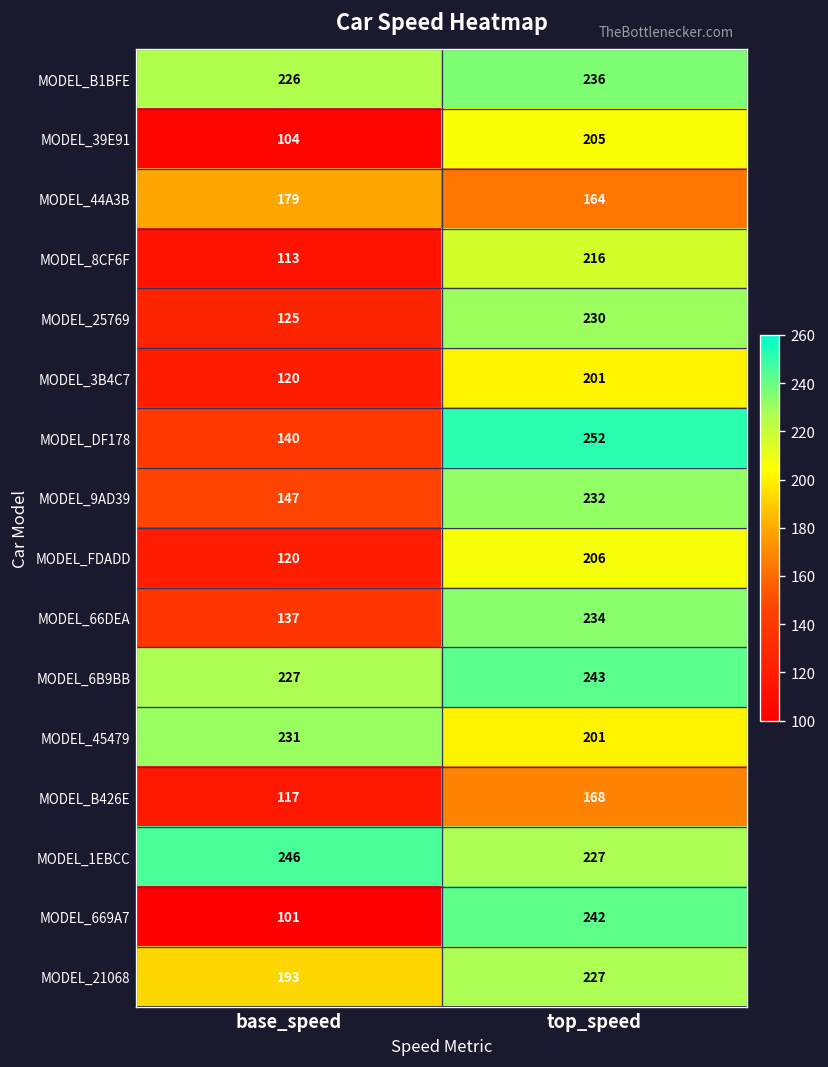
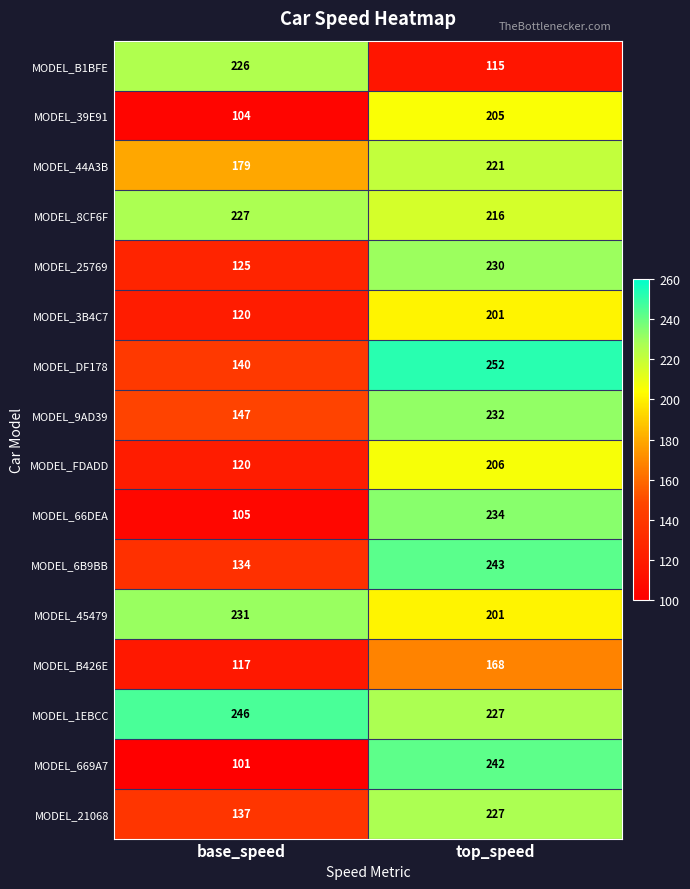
  {
    "MODEL_B1BFE": {
      "base_speed": 226,
-     "top_speed": 236
+     "top_speed": 115
    },
    "MODEL_39E91": {
      "base_speed": 104,
      "top_speed": 205
    },
    "MODEL_44A3B": {
      "base_speed": 179,
-     "top_speed": 164
+     "top_speed": 221
    },
    "MODEL_8CF6F": {
-     "base_speed": 113,
+     "base_speed": 227,
      "top_speed": 216
    },
    "MODEL_25769": {
      "base_speed": 125,
      "top_speed": 230
    },
    "MODEL_3B4C7": {
      "base_speed": 120,
      "top_speed": 201
    },
    "MODEL_DF178": {
      "base_speed": 140,
      "top_speed": 252
    },
    "MODEL_9AD39": {
      "base_speed": 147,
      "top_speed": 232
    },
    "MODEL_FDADD": {
      "base_speed": 120,
      "top_speed": 206
    },
    "MODEL_66DEA": {
-     "base_speed": 137,
+     "base_speed": 105,
      "top_speed": 234
    },
    "MODEL_6B9BB": {
-     "base_speed": 227,
+     "base_speed": 134,
      "top_speed": 243
    },
    "MODEL_45479": {
      "base_speed": 231,
      "top_speed": 201
    },
    "MODEL_B426E": {
      "base_speed": 117,
      "top_speed": 168
    },
    "MODEL_1EBCC": {
      "base_speed": 246,
      "top_speed": 227
    },
    "MODEL_669A7": {
      "base_speed": 101,
      "top_speed": 242
    },
    "MODEL_21068": {
-     "base_speed": 193,
+     "base_speed": 137,
      "top_speed": 227
    }
  }
